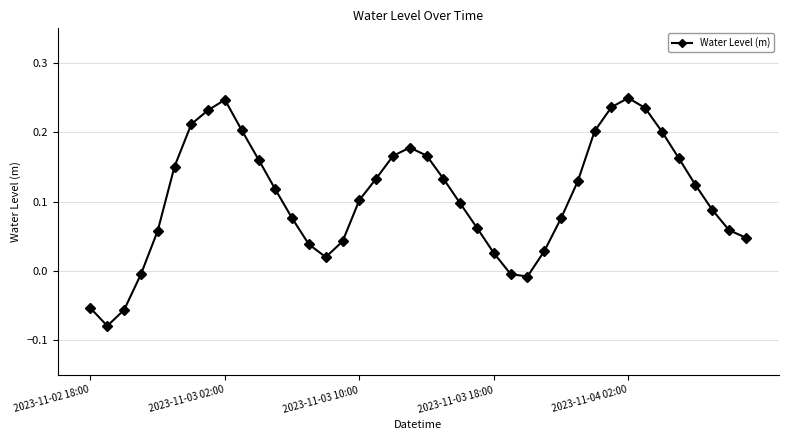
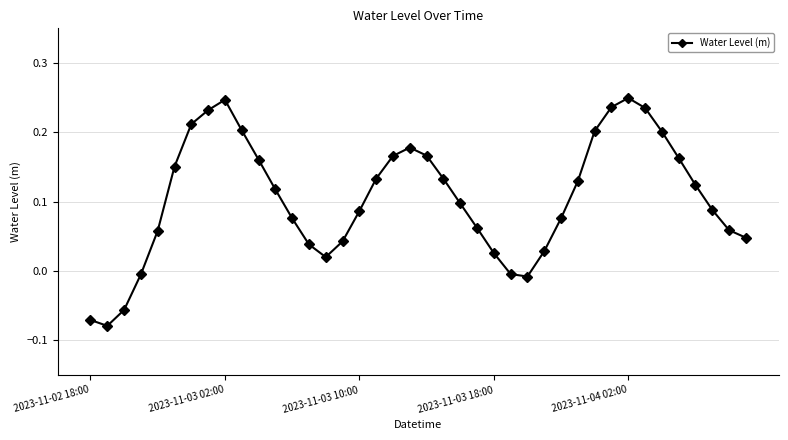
  {
-   "2023-11-02 18:00": -0.05,
+   "2023-11-02 18:00": -0.07,
    "2023-11-03 02:00": 0.25,
-   "2023-11-03 10:00": 0.10,
+   "2023-11-03 10:00": 0.09,
    "2023-11-03 18:00": 0.03,
    "2023-11-04 02:00": 0.25
  }
